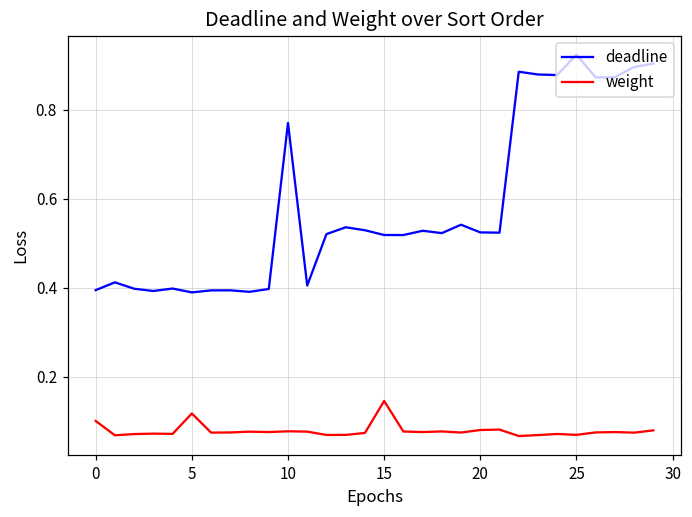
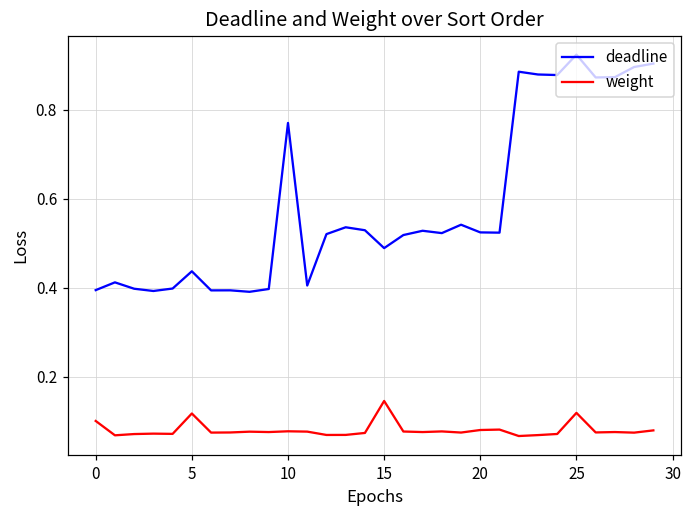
  {
    "deadline": {
      "0": 0.39,
-     "5": 0.39,
+     "5": 0.44,
      "10": 0.77,
-     "15": 0.52,
+     "15": 0.49,
      "20": 0.52
    },
    "weight": {
      "0": 0.10,
      "5": 0.12,
      "10": 0.08,
      "15": 0.15,
      "20": 0.08,
-     "25": 0.07
+     "25": 0.12
    }
  }
